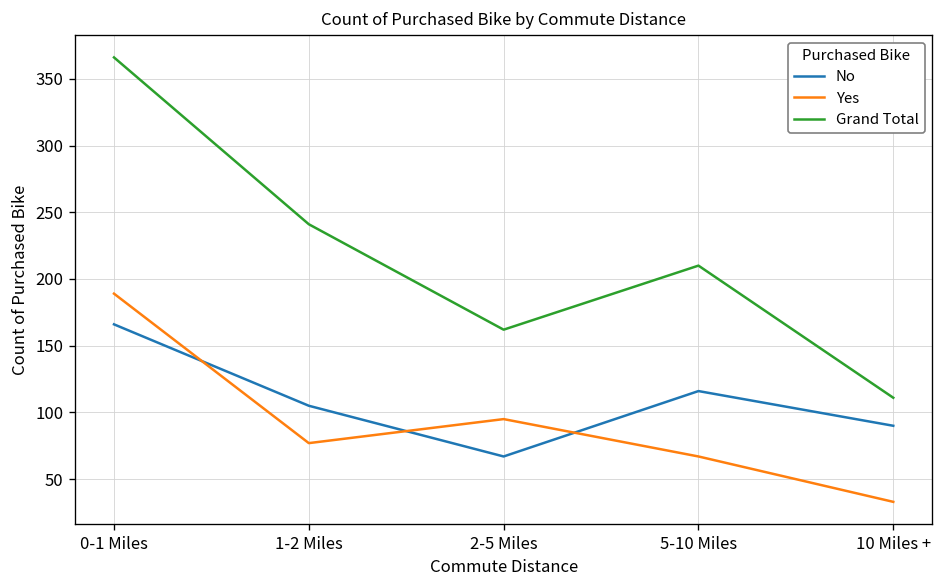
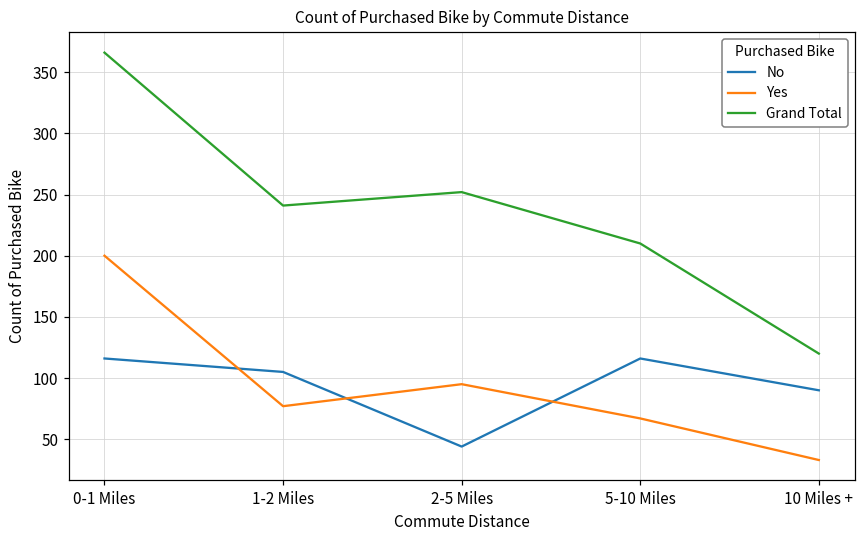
  {
    "No": {
-     "0-1 Miles": 166,
+     "0-1 Miles": 116,
      "1-2 Miles": 105,
-     "2-5 Miles": 67,
+     "2-5 Miles": 44,
      "5-10 Miles": 116,
      "10 Miles +": 90
    },
    "Yes": {
-     "0-1 Miles": 189,
+     "0-1 Miles": 200,
      "1-2 Miles": 77,
      "2-5 Miles": 95,
      "5-10 Miles": 67,
      "10 Miles +": 33
    },
    "Grand Total": {
      "0-1 Miles": 366,
      "1-2 Miles": 241,
-     "2-5 Miles": 162,
+     "2-5 Miles": 252,
      "5-10 Miles": 210,
-     "10 Miles +": 111
+     "10 Miles +": 120
    }
  }
